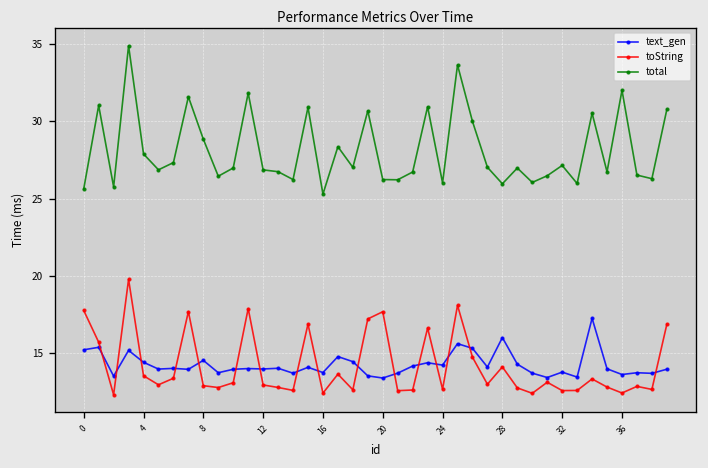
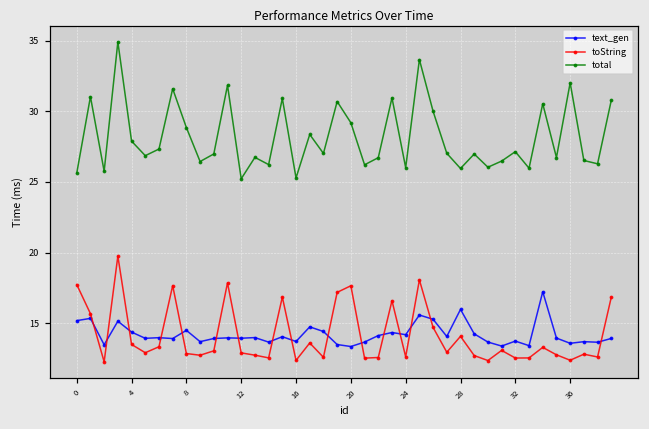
  {
    "text_gen": {
      "0": 15.2,
      "4": 14.4,
      "8": 14.5,
      "12": 13.9,
      "16": 13.7,
      "20": 13.4,
      "24": 14.2,
      "28": 16.0,
      "32": 13.7,
      "36": 13.6
    },
    "toString": {
      "0": 17.7,
      "4": 13.5,
      "8": 12.9,
      "12": 12.9,
      "16": 12.4,
      "20": 17.7,
      "24": 12.6,
      "28": 14.1,
      "32": 12.5,
      "36": 12.4
    },
    "total": {
      "0": 25.6,
      "4": 27.9,
      "8": 28.8,
-     "12": 26.9,
+     "12": 25.2,
      "16": 25.3,
-     "20": 26.2,
+     "20": 29.2,
      "24": 26.0,
      "28": 26.0,
      "32": 27.1,
      "36": 32.0
    }
  }
